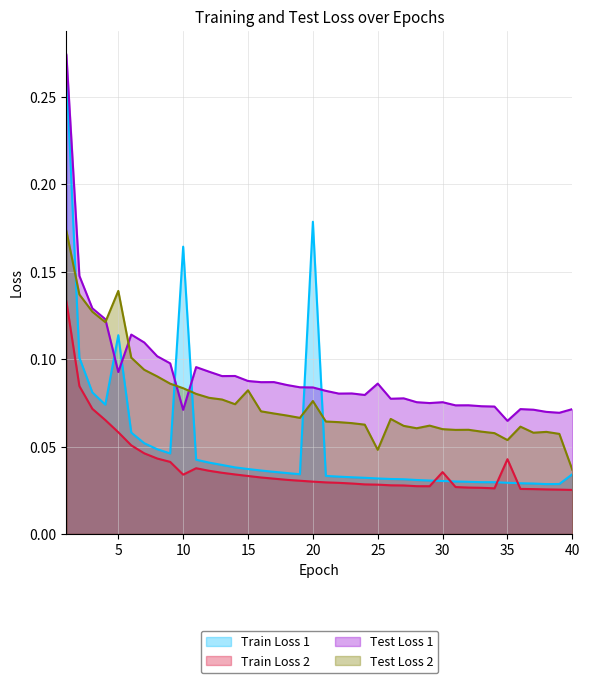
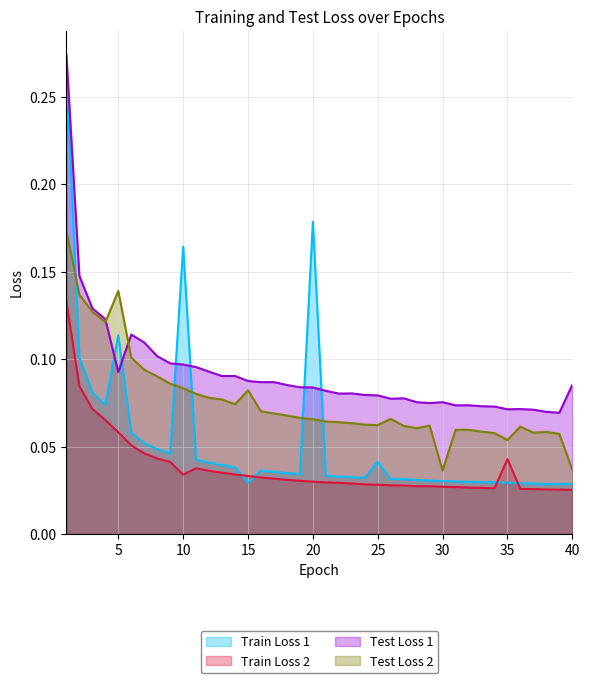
  {
    "Train Loss 1": {
      "5": 0.114,
      "10": 0.164,
-     "15": 0.037,
+     "15": 0.029,
      "20": 0.179,
-     "25": 0.032,
+     "25": 0.041,
      "30": 0.030,
      "35": 0.029,
-     "40": 0.034
+     "40": 0.029
    },
    "Train Loss 2": {
      "5": 0.058,
      "10": 0.034,
      "15": 0.033,
      "20": 0.030,
      "25": 0.028,
-     "30": 0.035,
+     "30": 0.027,
      "35": 0.043,
      "40": 0.025
    },
    "Test Loss 1": {
      "5": 0.093,
-     "10": 0.071,
+     "10": 0.097,
      "15": 0.087,
      "20": 0.084,
-     "25": 0.086,
+     "25": 0.079,
      "30": 0.075,
-     "35": 0.065,
-     "40": 0.071
+     "35": 0.071,
+     "40": 0.085
    },
    "Test Loss 2": {
      "5": 0.139,
      "10": 0.083,
      "15": 0.082,
-     "20": 0.076,
-     "25": 0.048,
-     "30": 0.060,
+     "20": 0.066,
+     "25": 0.062,
+     "30": 0.036,
      "35": 0.054,
      "40": 0.037
    }
  }
